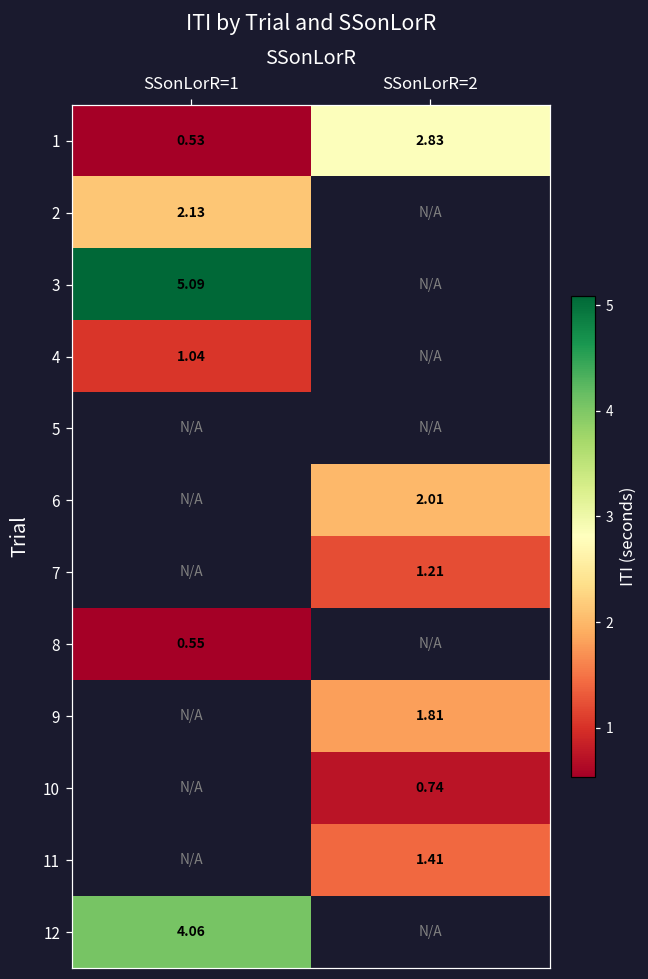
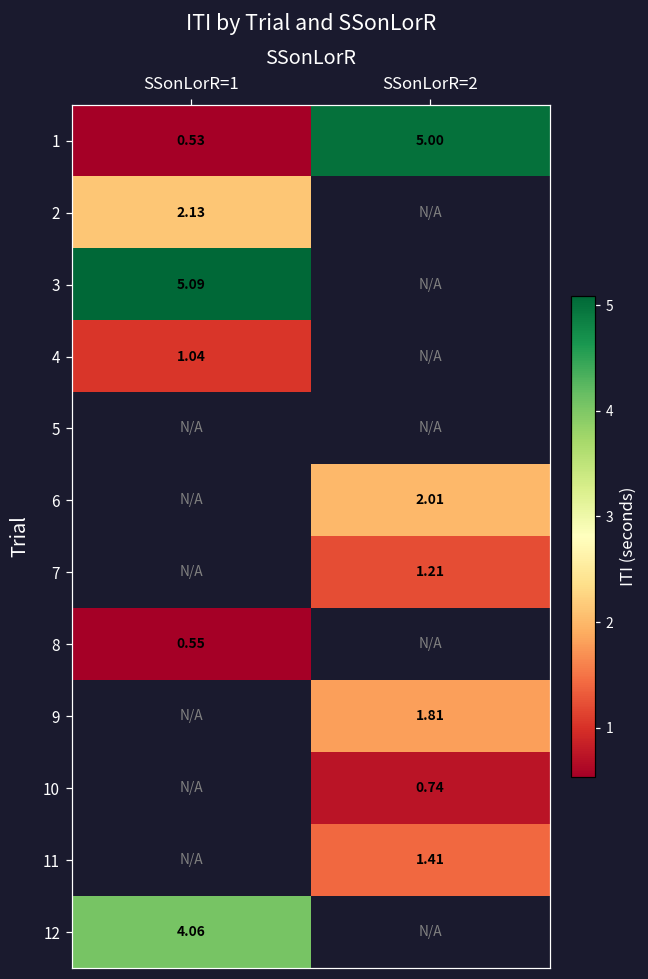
  {
    "1": {
      "SSonLorR=1": 0.53,
-     "SSonLorR=2": 2.83
+     "SSonLorR=2": 5.00
    },
    "2": {
      "SSonLorR=1": 2.13
    },
    "3": {
      "SSonLorR=1": 5.09
    },
    "4": {
      "SSonLorR=1": 1.04
    },
    "6": {
      "SSonLorR=2": 2.01
    },
    "7": {
      "SSonLorR=2": 1.21
    },
    "8": {
      "SSonLorR=1": 0.55
    },
    "9": {
      "SSonLorR=2": 1.81
    },
    "10": {
      "SSonLorR=2": 0.74
    },
    "11": {
      "SSonLorR=2": 1.41
    },
    "12": {
      "SSonLorR=1": 4.06
    }
  }
